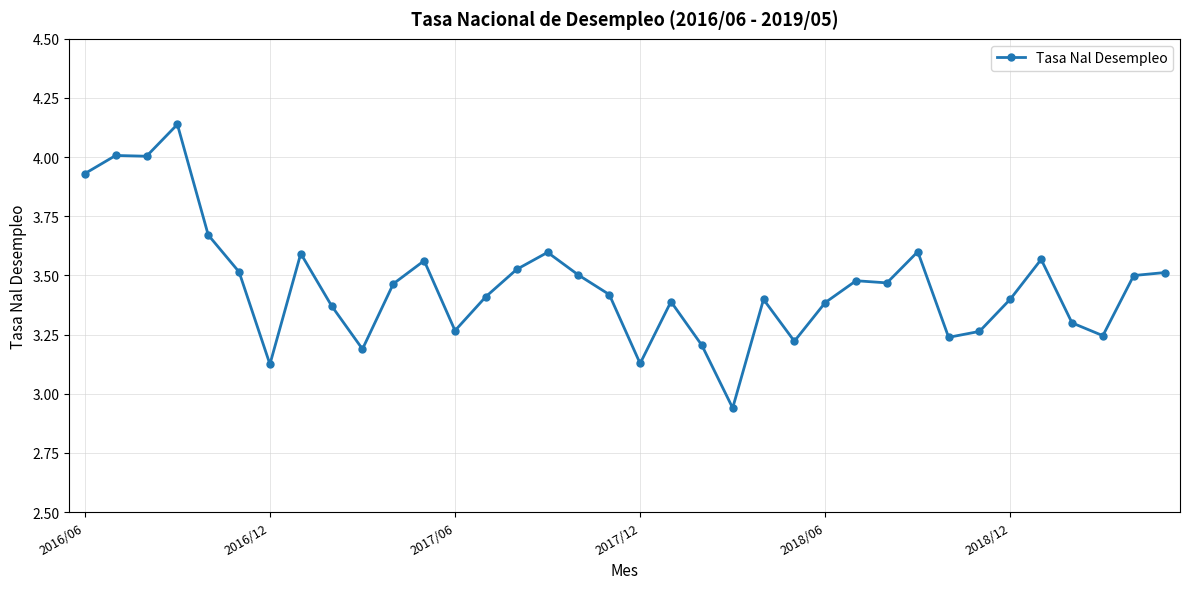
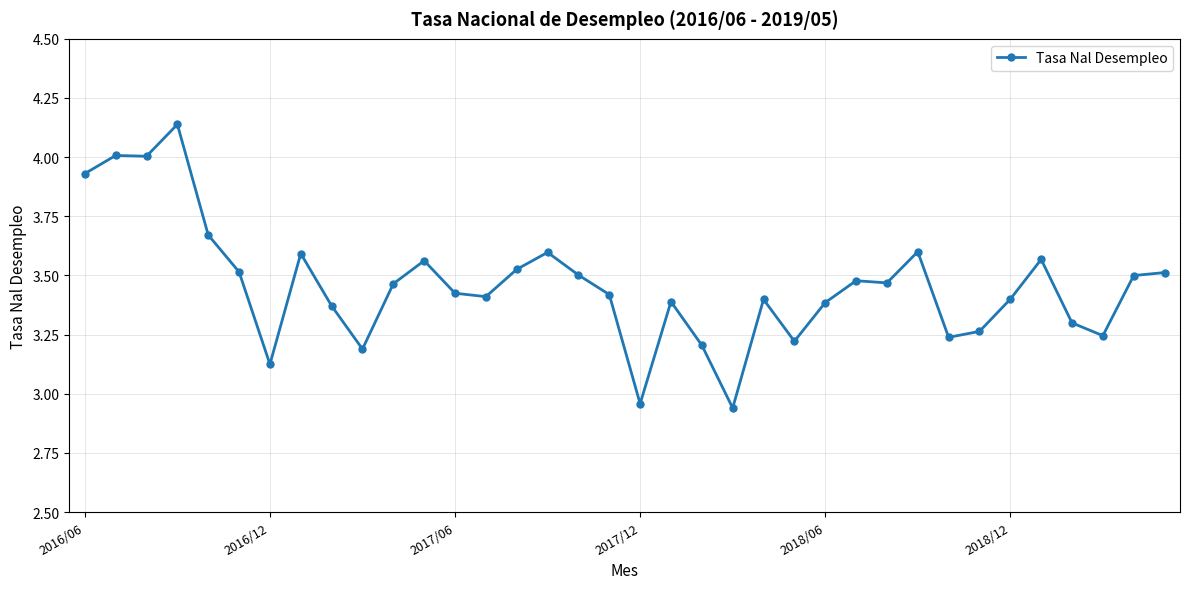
  {
    "2016/06": 3.93,
    "2016/12": 3.12,
-   "2017/06": 3.27,
-   "2017/12": 3.13,
+   "2017/06": 3.42,
+   "2017/12": 2.96,
    "2018/06": 3.39,
    "2018/12": 3.40
  }
